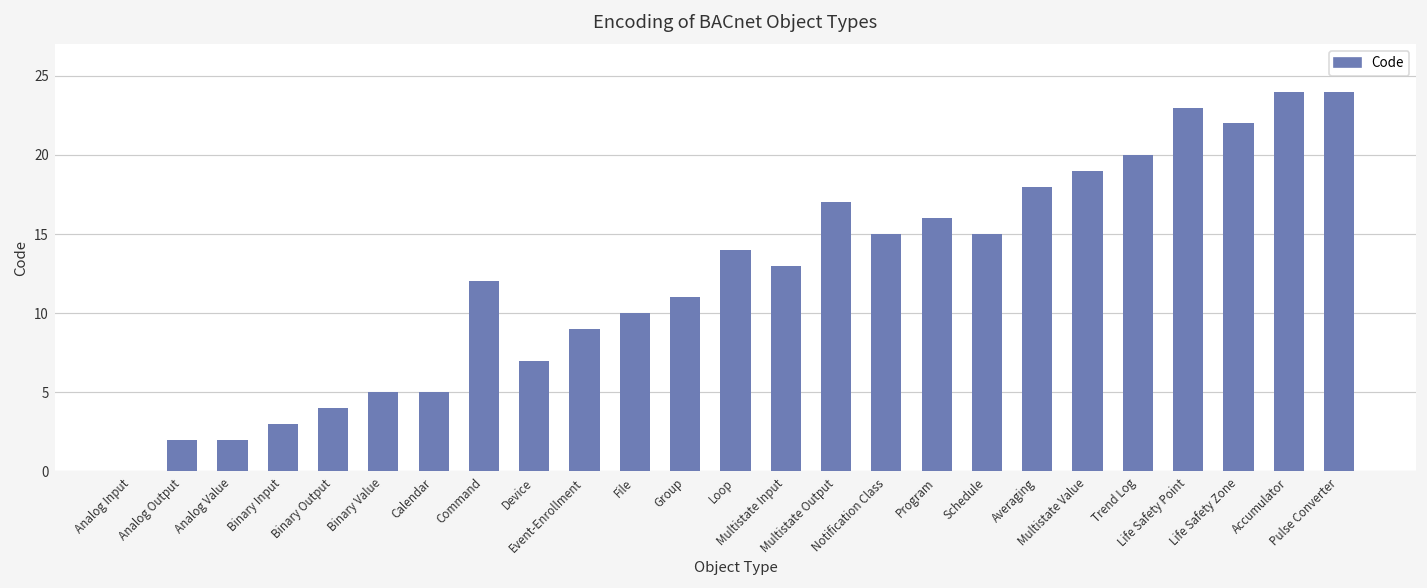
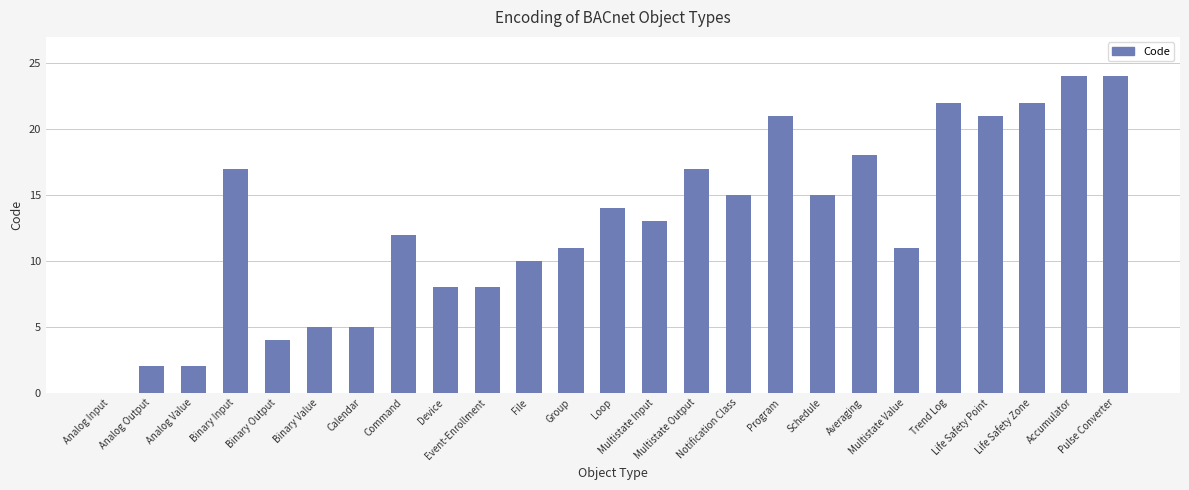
  {
    "Analog Input": 0,
    "Analog Output": 2,
    "Analog Value": 2,
-   "Binary Input": 3,
+   "Binary Input": 17,
    "Binary Output": 4,
    "Binary Value": 5,
    "Calendar": 5,
    "Command": 12,
-   "Device": 7,
-   "Event-Enrollment": 9,
+   "Device": 8,
+   "Event-Enrollment": 8,
    "File": 10,
    "Group": 11,
    "Loop": 14,
    "Multistate Input": 13,
    "Multistate Output": 17,
    "Notification Class": 15,
-   "Program": 16,
+   "Program": 21,
    "Schedule": 15,
    "Averaging": 18,
-   "Multistate Value": 19,
-   "Trend Log": 20,
-   "Life Safety Point": 23,
+   "Multistate Value": 11,
+   "Trend Log": 22,
+   "Life Safety Point": 21,
    "Life Safety Zone": 22,
    "Accumulator": 24,
    "Pulse Converter": 24
  }
